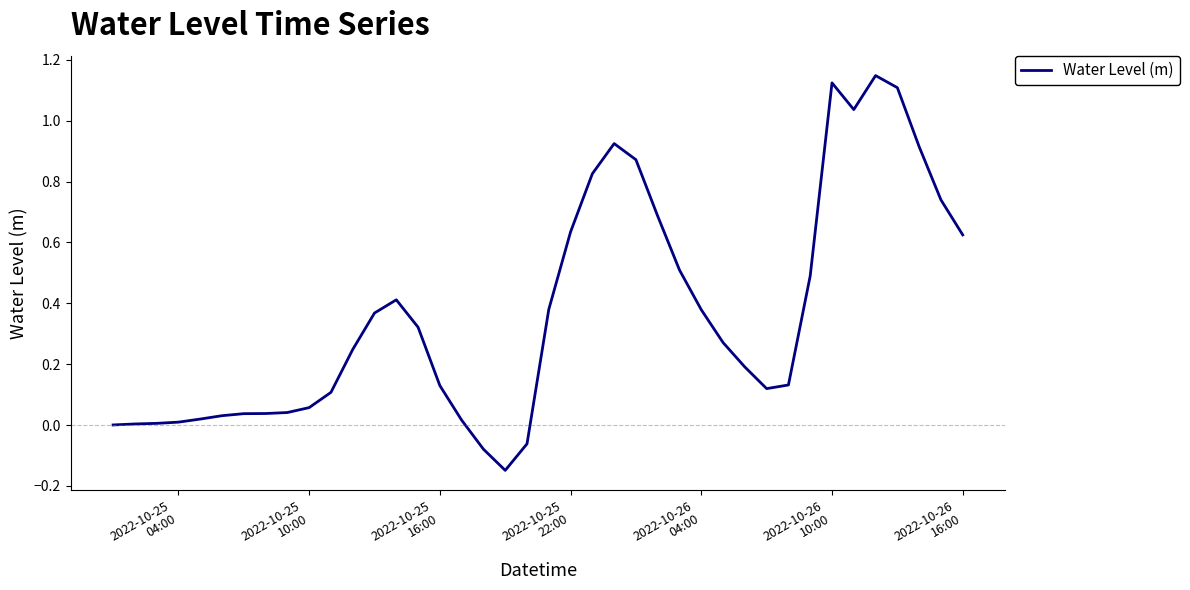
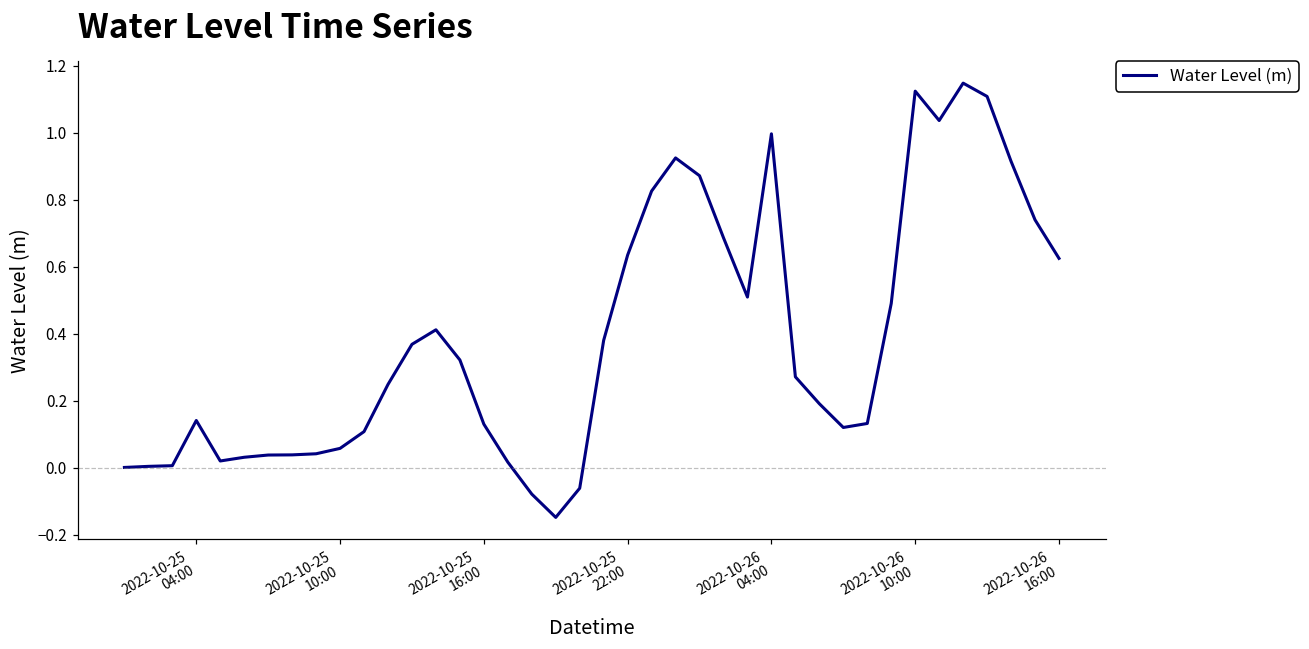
  {
-   "2022-10-25 04:00": 0.01,
+   "2022-10-25 04:00": 0.14,
    "2022-10-25 10:00": 0.06,
    "2022-10-25 16:00": 0.13,
    "2022-10-25 22:00": 0.63,
-   "2022-10-26 04:00": 0.38,
+   "2022-10-26 04:00": 1.00,
    "2022-10-26 10:00": 1.12,
    "2022-10-26 16:00": 0.62
  }
